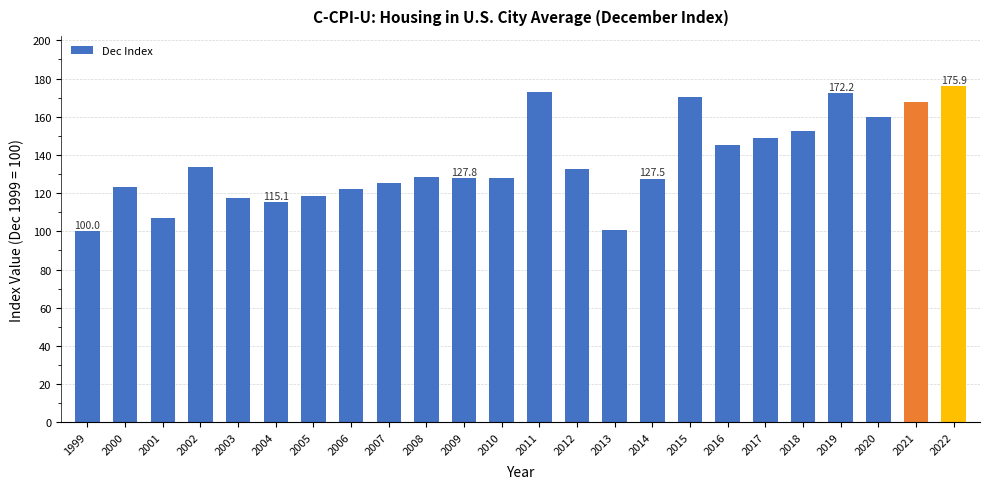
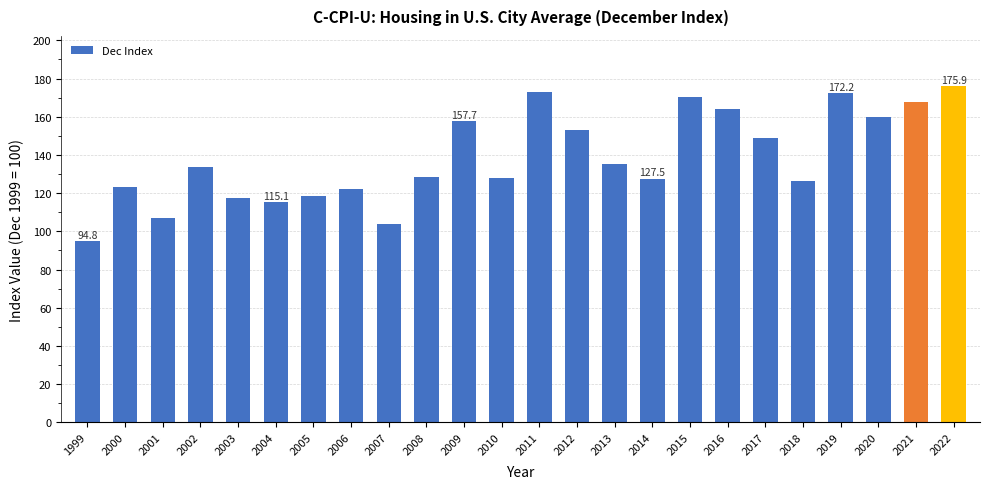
  {
-   "1999": 100.0,
+   "1999": 94.8,
    "2004": 115.1,
-   "2007": 125,
-   "2009": 127.8,
-   "2012": 133,
-   "2013": 101,
+   "2007": 104,
+   "2009": 157.7,
+   "2012": 153,
+   "2013": 135,
    "2014": 127.5,
-   "2016": 145,
-   "2018": 153,
+   "2016": 164,
+   "2018": 126,
    "2019": 172.2,
    "2022": 175.9
  }
